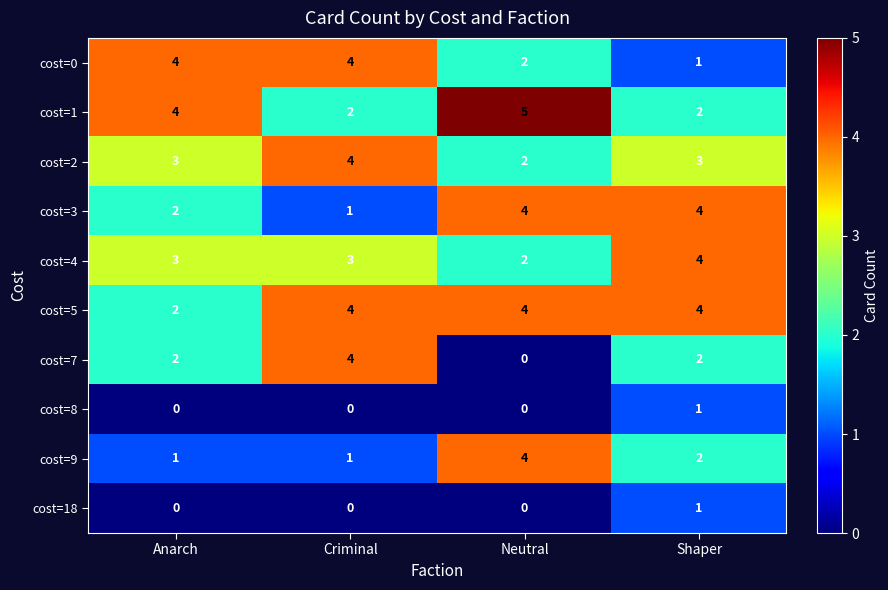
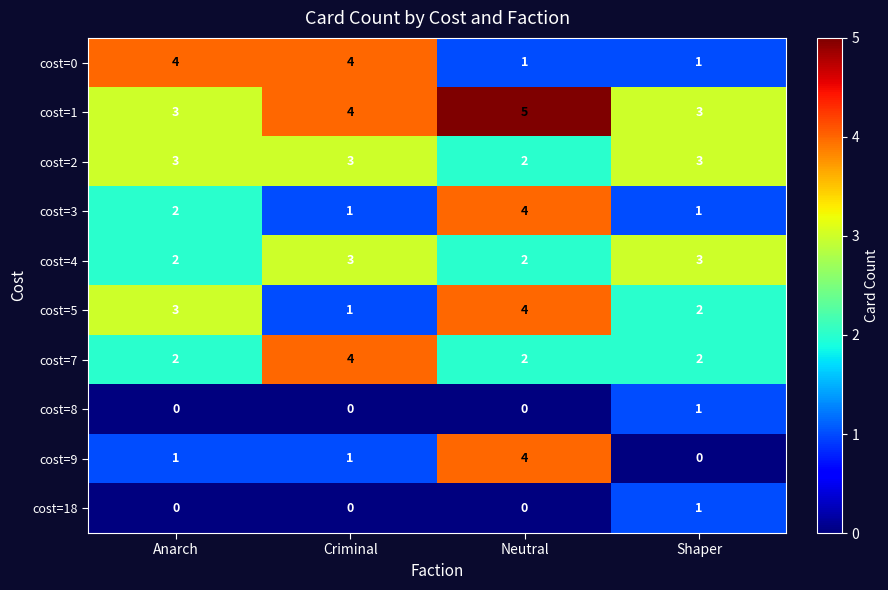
  {
    "cost=0": {
      "Anarch": 4,
      "Criminal": 4,
-     "Neutral": 2,
+     "Neutral": 1,
      "Shaper": 1
    },
    "cost=1": {
-     "Anarch": 4,
-     "Criminal": 2,
+     "Anarch": 3,
+     "Criminal": 4,
      "Neutral": 5,
-     "Shaper": 2
+     "Shaper": 3
    },
    "cost=2": {
      "Anarch": 3,
-     "Criminal": 4,
+     "Criminal": 3,
      "Neutral": 2,
      "Shaper": 3
    },
    "cost=3": {
      "Anarch": 2,
      "Criminal": 1,
      "Neutral": 4,
-     "Shaper": 4
+     "Shaper": 1
    },
    "cost=4": {
-     "Anarch": 3,
+     "Anarch": 2,
      "Criminal": 3,
      "Neutral": 2,
-     "Shaper": 4
+     "Shaper": 3
    },
    "cost=5": {
-     "Anarch": 2,
-     "Criminal": 4,
+     "Anarch": 3,
+     "Criminal": 1,
      "Neutral": 4,
-     "Shaper": 4
+     "Shaper": 2
    },
    "cost=7": {
      "Anarch": 2,
      "Criminal": 4,
-     "Neutral": 0,
+     "Neutral": 2,
      "Shaper": 2
    },
    "cost=8": {
      "Anarch": 0,
      "Criminal": 0,
      "Neutral": 0,
      "Shaper": 1
    },
    "cost=9": {
      "Anarch": 1,
      "Criminal": 1,
      "Neutral": 4,
-     "Shaper": 2
+     "Shaper": 0
    },
    "cost=18": {
      "Anarch": 0,
      "Criminal": 0,
      "Neutral": 0,
      "Shaper": 1
    }
  }
